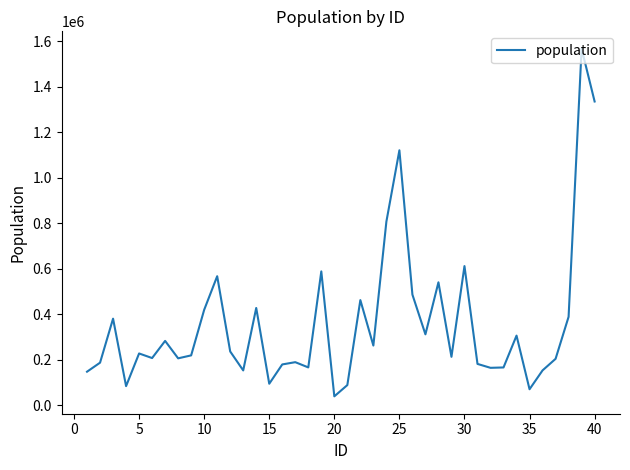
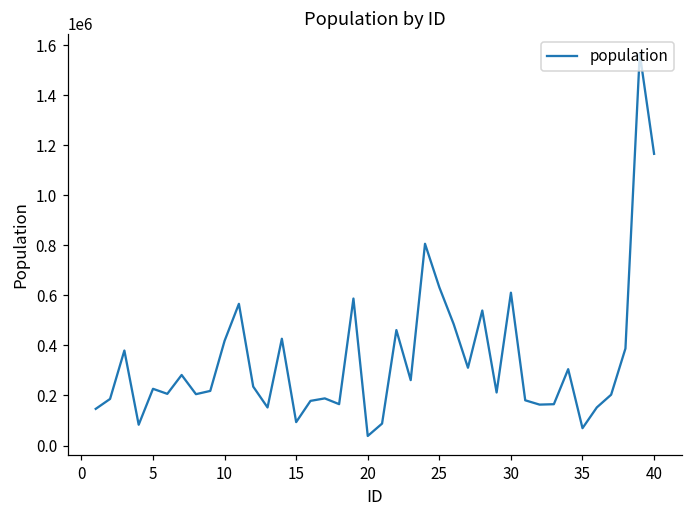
  {
    "5": 230000,
    "10": 420000,
    "15": 90000,
    "20": 40000,
-   "25": 1120000,
+   "25": 630000,
    "30": 610000,
    "35": 70000,
-   "40": 1330000
+   "40": 1170000
  }
